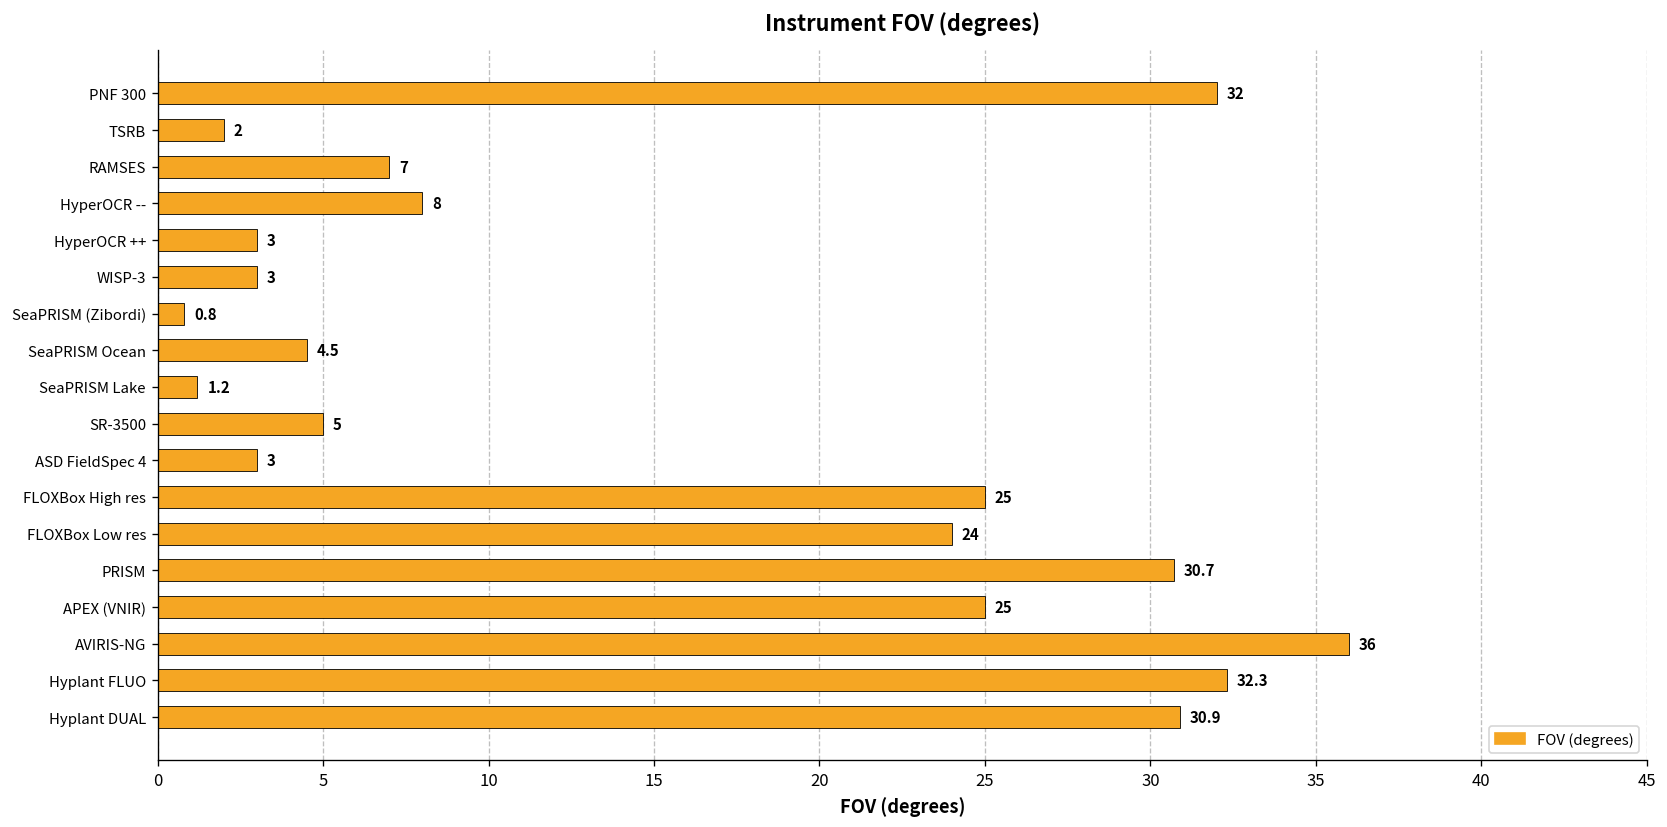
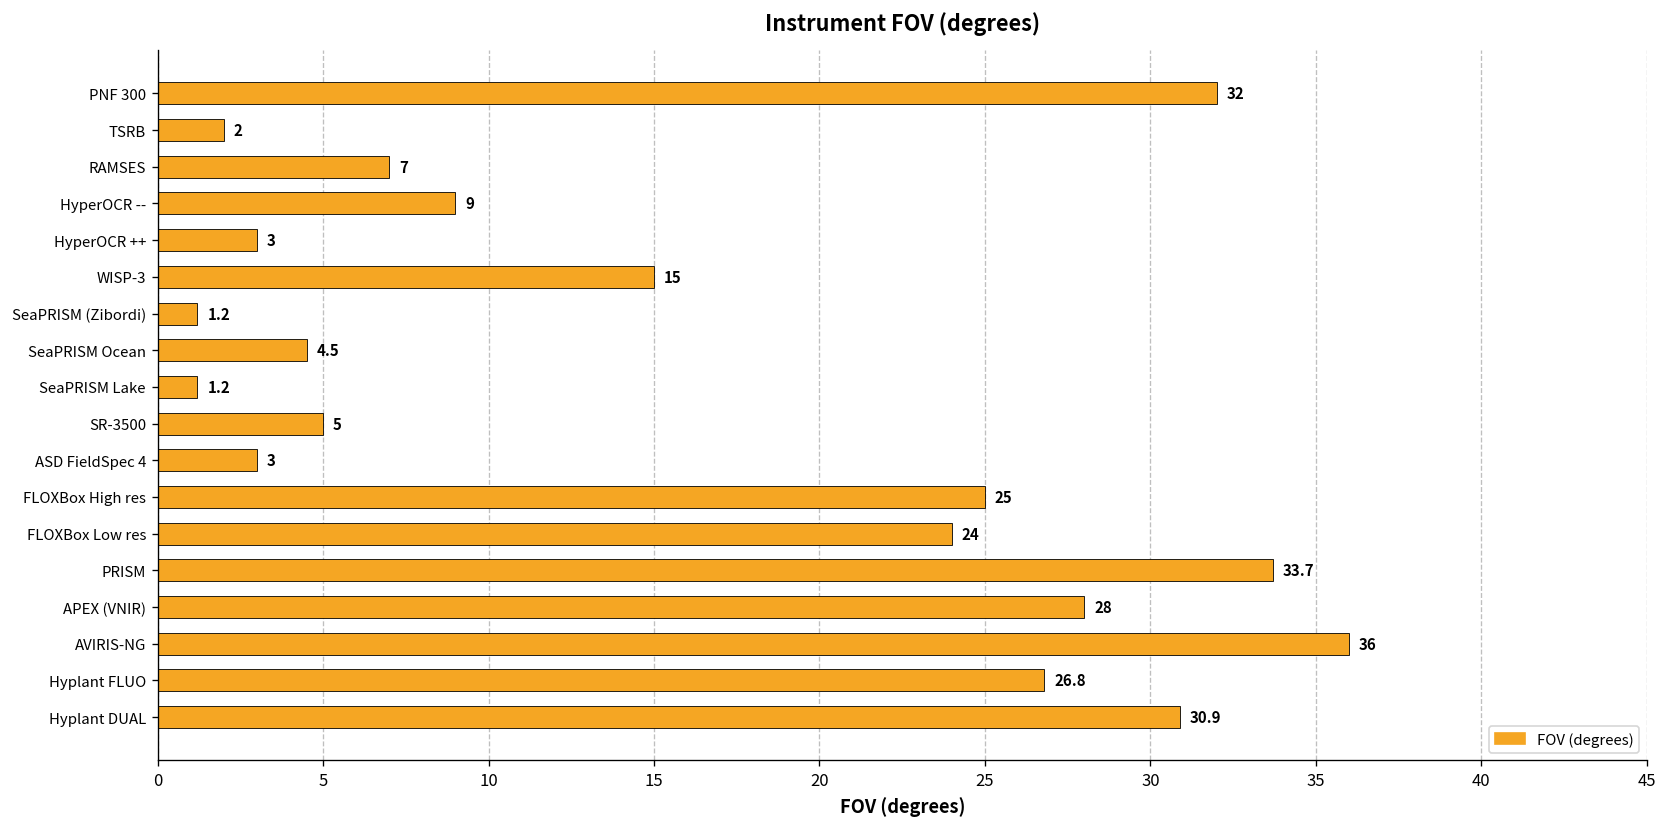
  {
    "PNF 300": 32,
    "TSRB": 2,
    "RAMSES": 7,
-   "HyperOCR --": 8,
+   "HyperOCR --": 9,
    "HyperOCR ++": 3,
-   "WISP-3": 3,
-   "SeaPRISM (Zibordi)": 0.8,
+   "WISP-3": 15,
+   "SeaPRISM (Zibordi)": 1.2,
    "SeaPRISM Ocean": 4.5,
    "SeaPRISM Lake": 1.2,
    "SR-3500": 5,
    "ASD FieldSpec 4": 3,
    "FLOXBox High res": 25,
    "FLOXBox Low res": 24,
-   "PRISM": 30.7,
-   "APEX (VNIR)": 25,
+   "PRISM": 33.7,
+   "APEX (VNIR)": 28,
    "AVIRIS-NG": 36,
-   "Hyplant FLUO": 32.3,
+   "Hyplant FLUO": 26.8,
    "Hyplant DUAL": 30.9
  }
